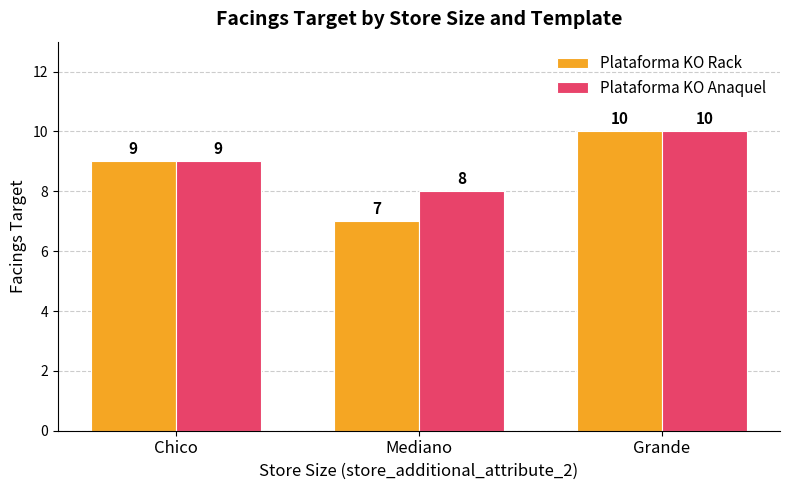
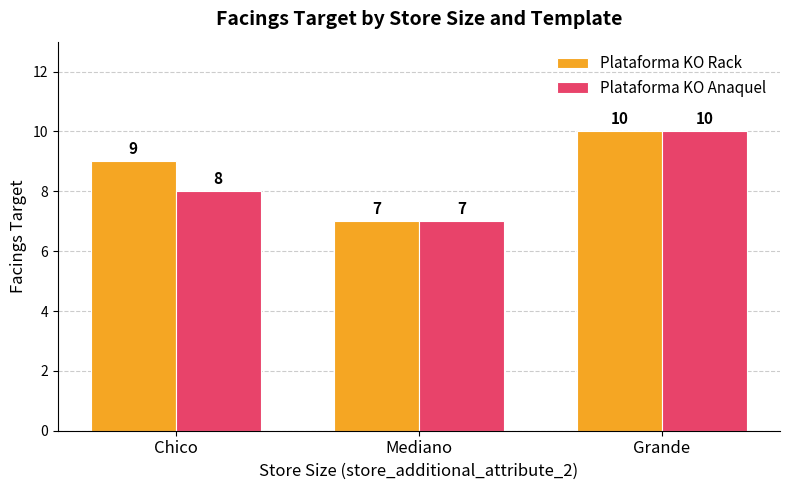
  {
    "Plataforma KO Rack": {
      "Chico": 9,
      "Mediano": 7,
      "Grande": 10
    },
    "Plataforma KO Anaquel": {
-     "Chico": 9,
-     "Mediano": 8,
+     "Chico": 8,
+     "Mediano": 7,
      "Grande": 10
    }
  }
